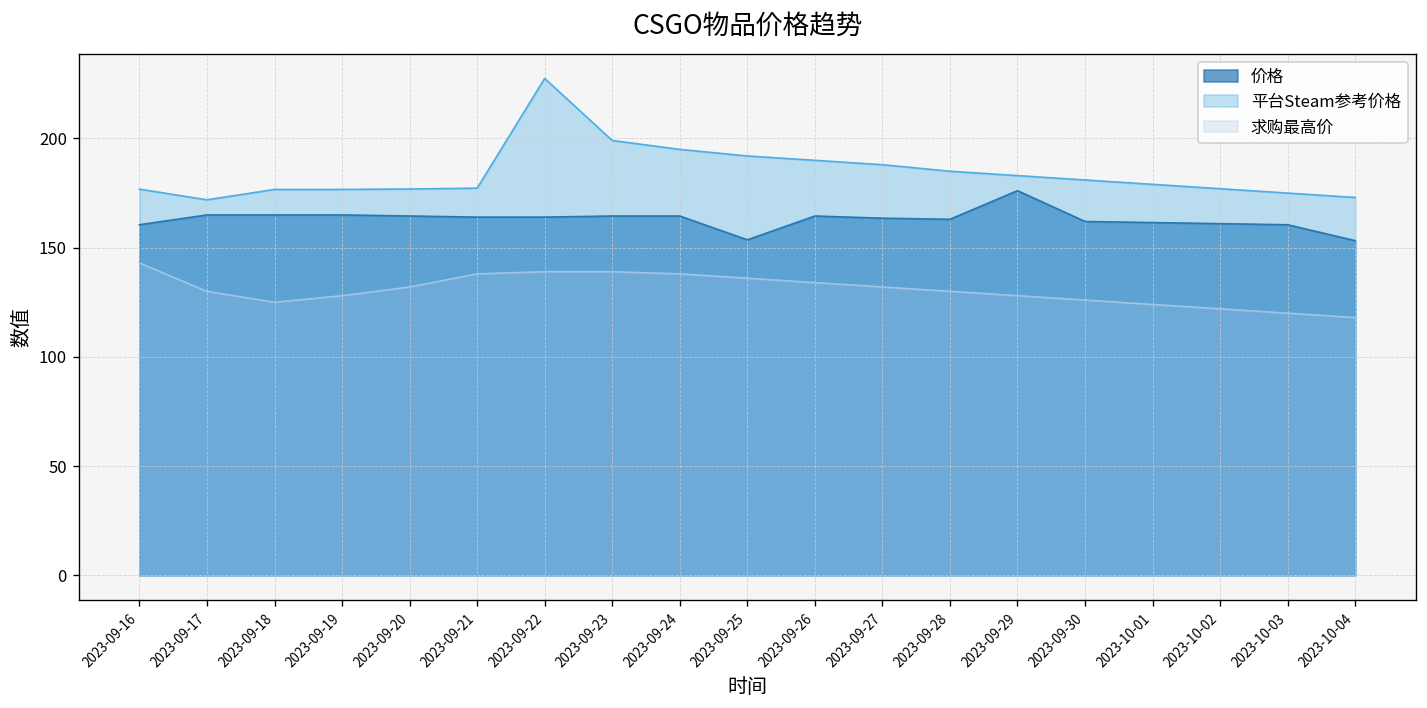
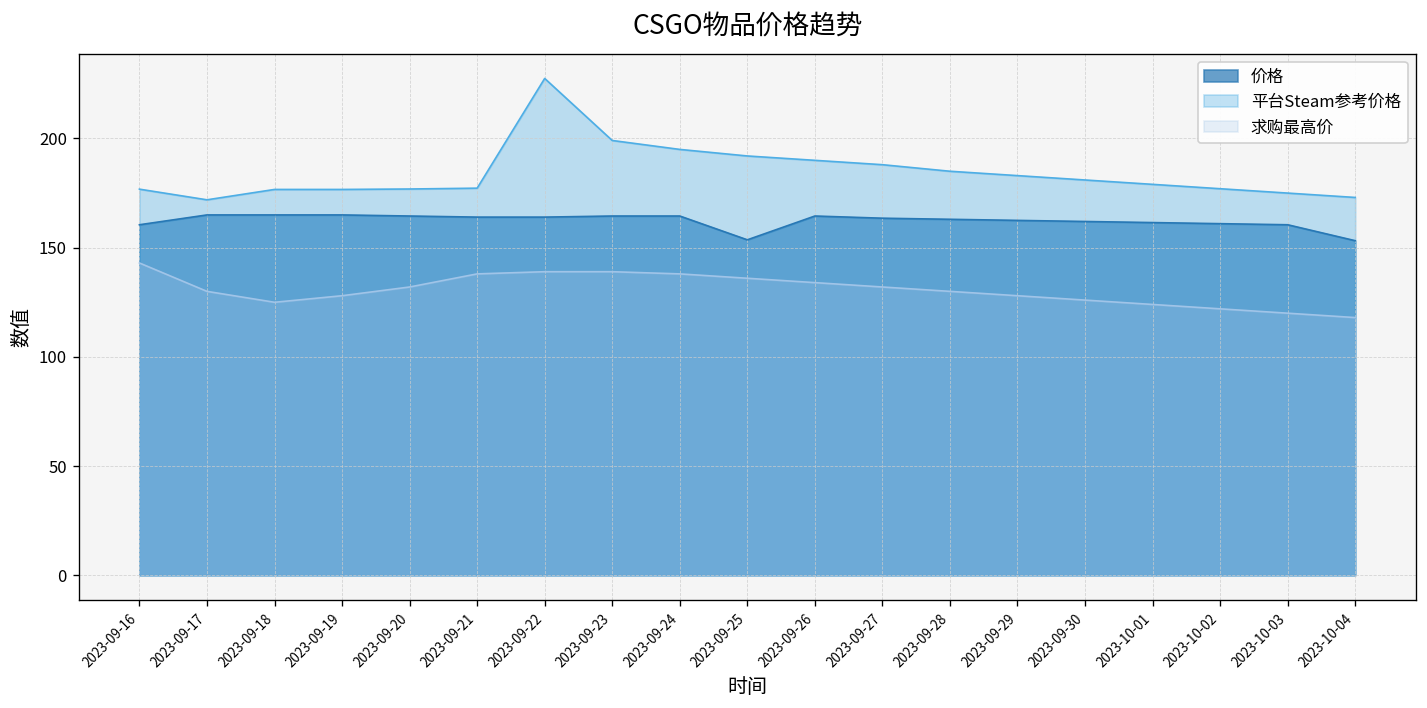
  {
    "价格": {
      "2023-09-16": 161,
      "2023-09-17": 165,
      "2023-09-18": 165,
      "2023-09-19": 165,
      "2023-09-20": 165,
      "2023-09-21": 164,
      "2023-09-22": 164,
      "2023-09-23": 165,
      "2023-09-24": 165,
      "2023-09-25": 154,
      "2023-09-26": 165,
      "2023-09-27": 164,
      "2023-09-28": 163,
-     "2023-09-29": 176,
+     "2023-09-29": 163,
      "2023-09-30": 162,
      "2023-10-01": 162,
      "2023-10-02": 161,
      "2023-10-03": 161,
      "2023-10-04": 153
    }
  }
